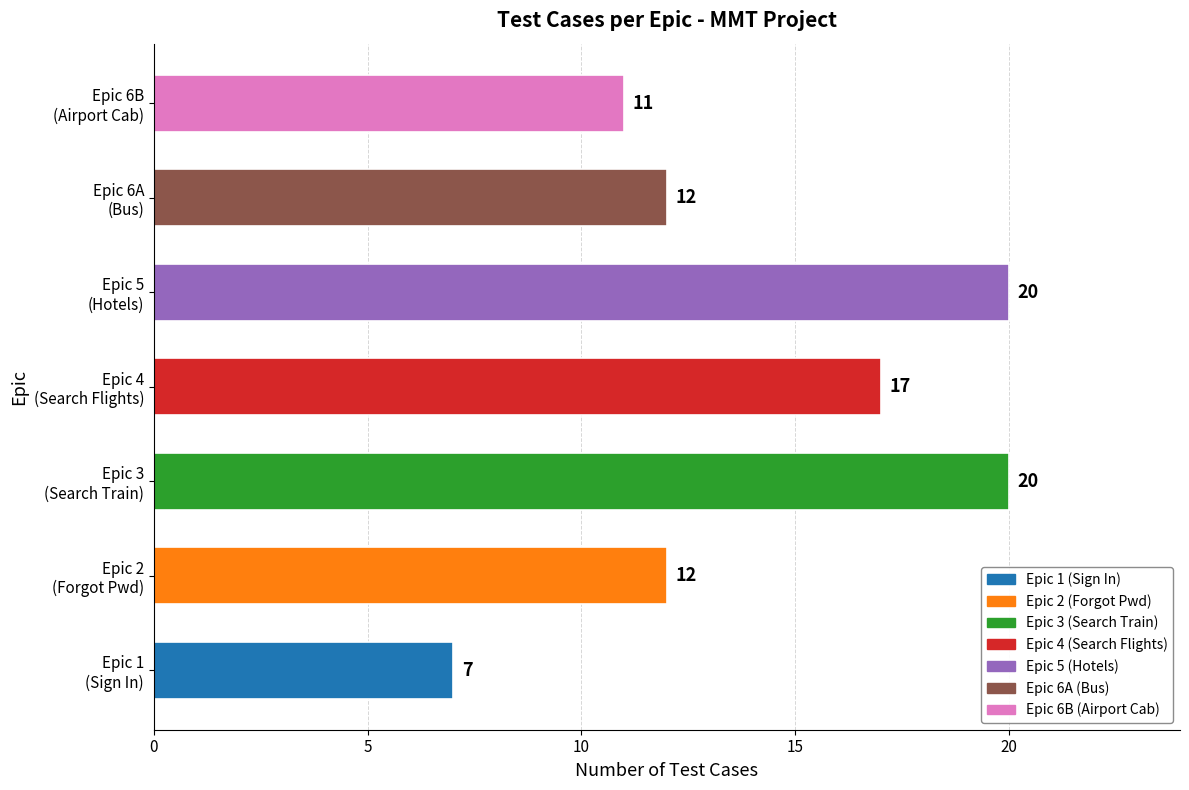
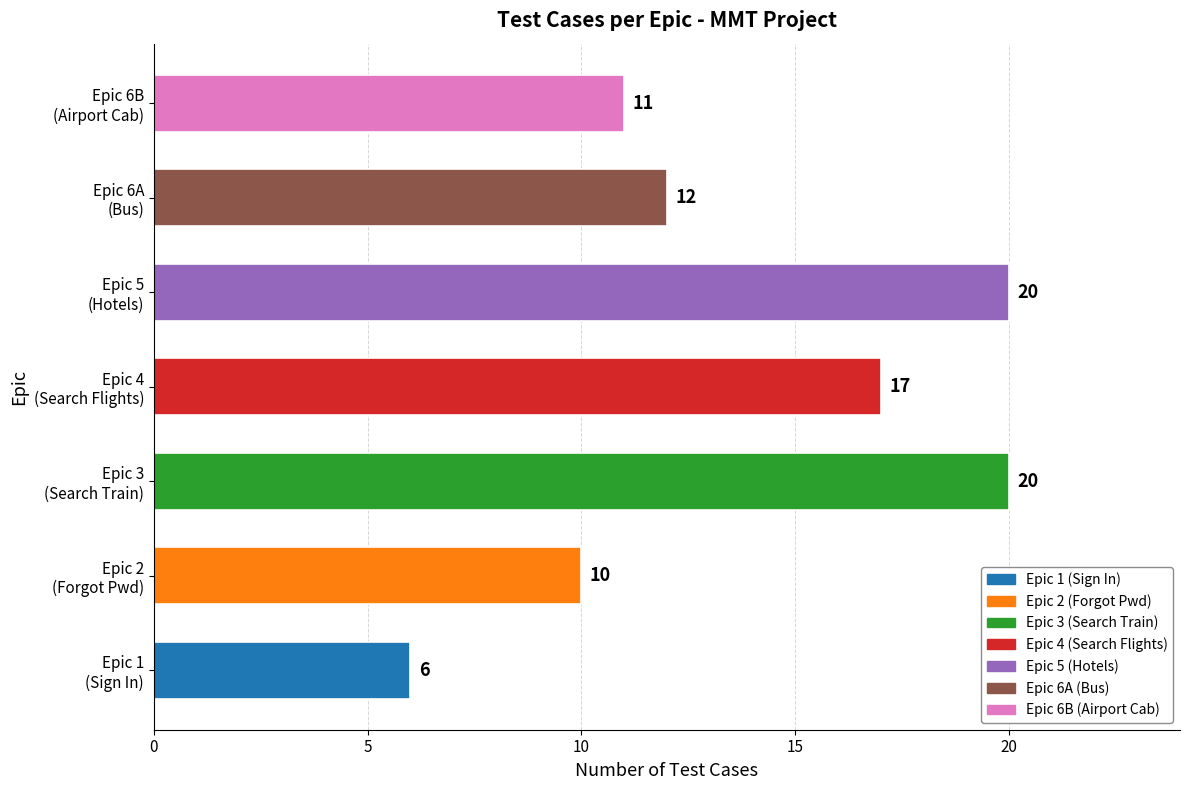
  {
    "Epic 6B (Airport Cab)": 11,
    "Epic 6A (Bus)": 12,
    "Epic 5 (Hotels)": 20,
    "Epic 4 (Search Flights)": 17,
    "Epic 3 (Search Train)": 20,
-   "Epic 2 (Forgot Pwd)": 12,
-   "Epic 1 (Sign In)": 7
+   "Epic 2 (Forgot Pwd)": 10,
+   "Epic 1 (Sign In)": 6
  }
